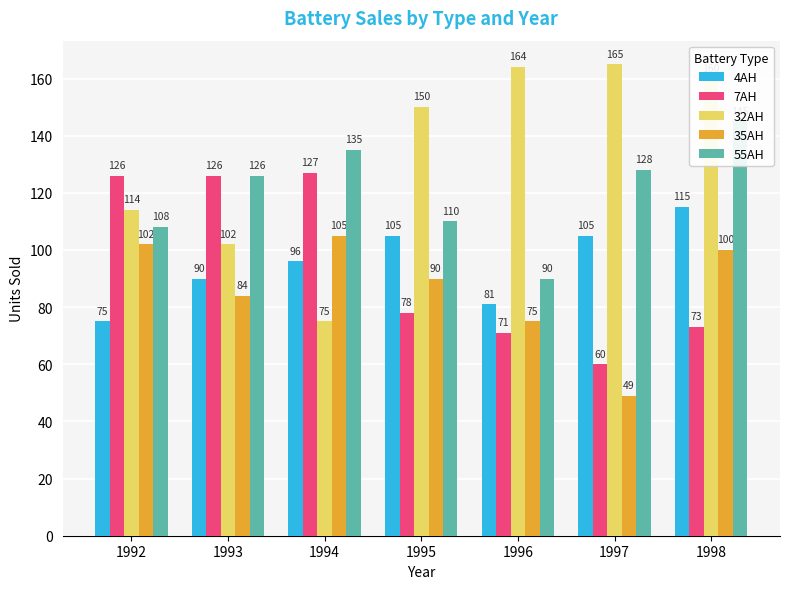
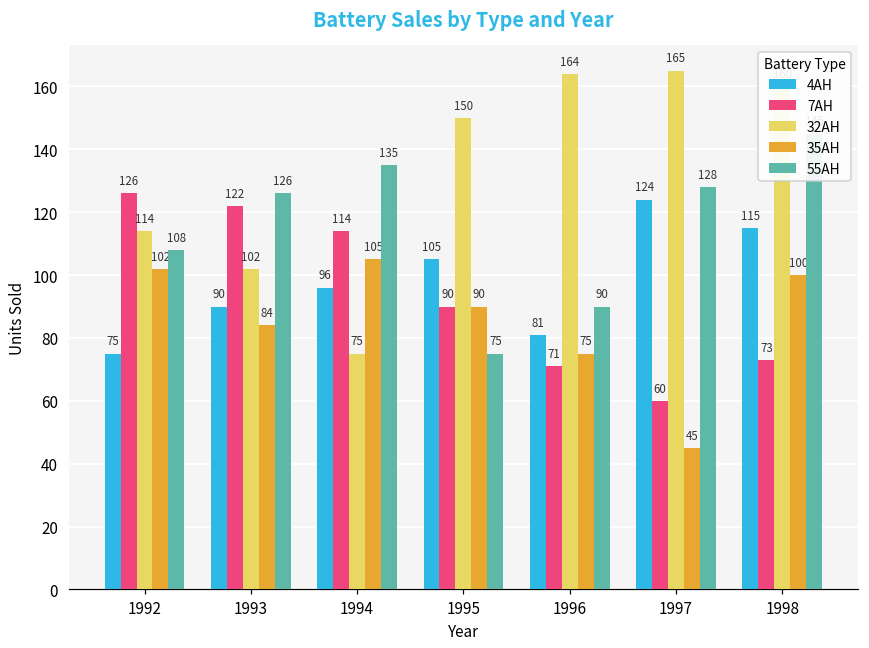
  {
    "4AH": {
      "1992": 75,
      "1993": 90,
      "1994": 96,
      "1995": 105,
      "1996": 81,
-     "1997": 105,
+     "1997": 124,
      "1998": 115
    },
    "7AH": {
      "1992": 126,
-     "1993": 126,
-     "1994": 127,
-     "1995": 78,
+     "1993": 122,
+     "1994": 114,
+     "1995": 90,
      "1996": 71,
      "1997": 60,
      "1998": 73
    },
    "32AH": {
      "1992": 114,
      "1993": 102,
      "1994": 75,
      "1995": 150,
      "1996": 164,
      "1997": 165
    },
    "35AH": {
      "1992": 102,
      "1993": 84,
      "1994": 105,
      "1995": 90,
      "1996": 75,
-     "1997": 49,
+     "1997": 45,
      "1998": 100
    },
    "55AH": {
      "1992": 108,
      "1993": 126,
      "1994": 135,
-     "1995": 110,
+     "1995": 75,
      "1996": 90,
      "1997": 128
    }
  }
